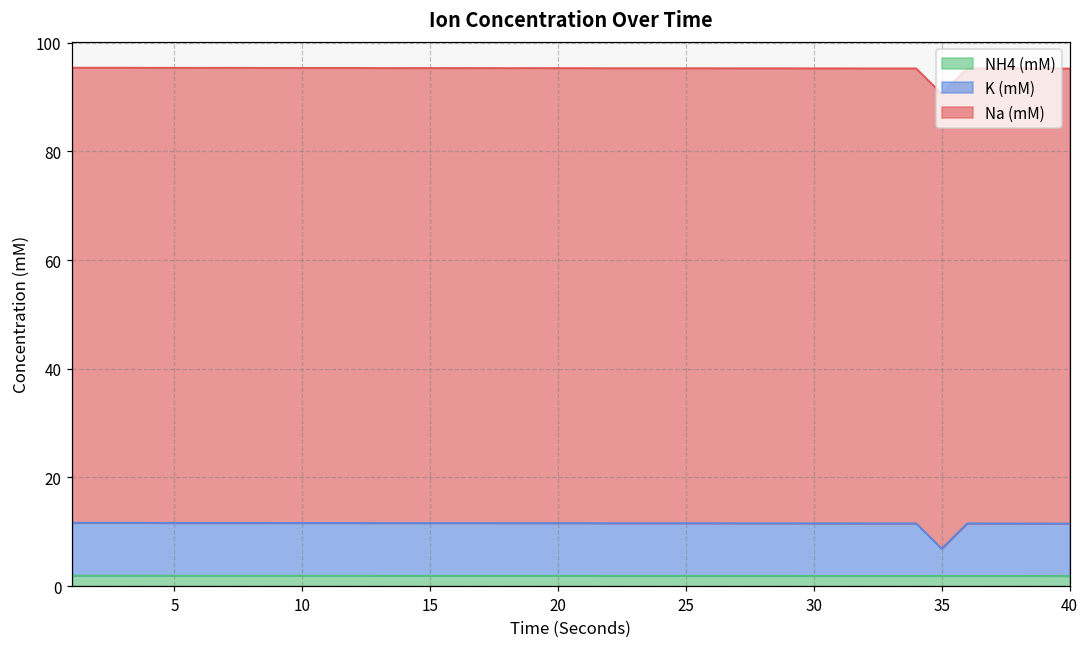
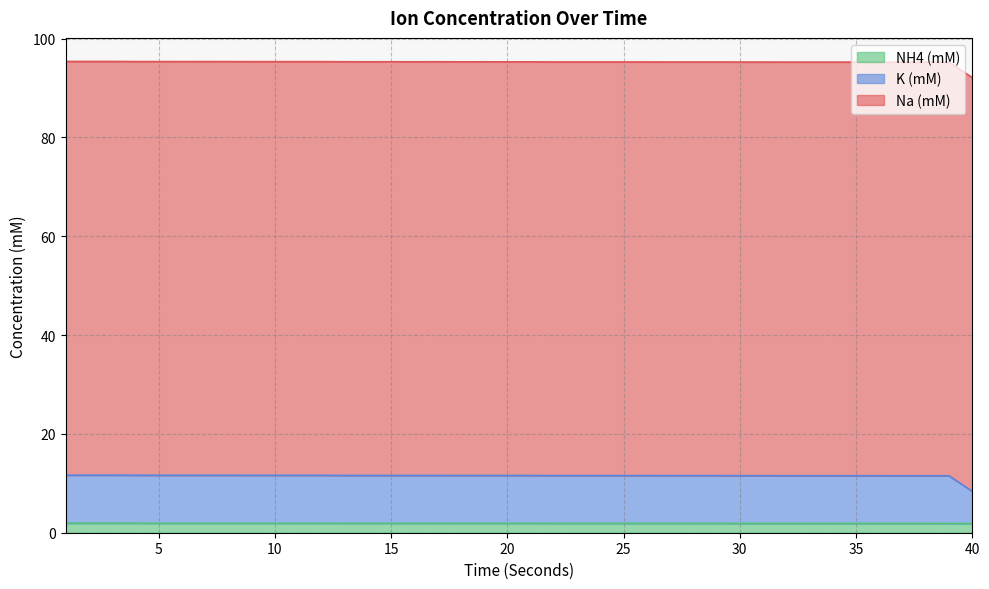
  {
    "NH4 (mM)": {
      "5": 2,
      "10": 2,
      "15": 2,
      "20": 2,
      "25": 2,
      "30": 2,
      "35": 2,
      "40": 2
    },
    "K (mM)": {
      "5": 10,
      "10": 10,
      "15": 10,
      "20": 10,
      "25": 10,
      "30": 10,
-     "35": 5,
-     "40": 10
+     "35": 10,
+     "40": 6
    },
    "Na (mM)": {
      "5": 84,
      "10": 84,
      "15": 84,
      "20": 84,
      "25": 84,
      "30": 84,
      "40": 84
    }
  }
